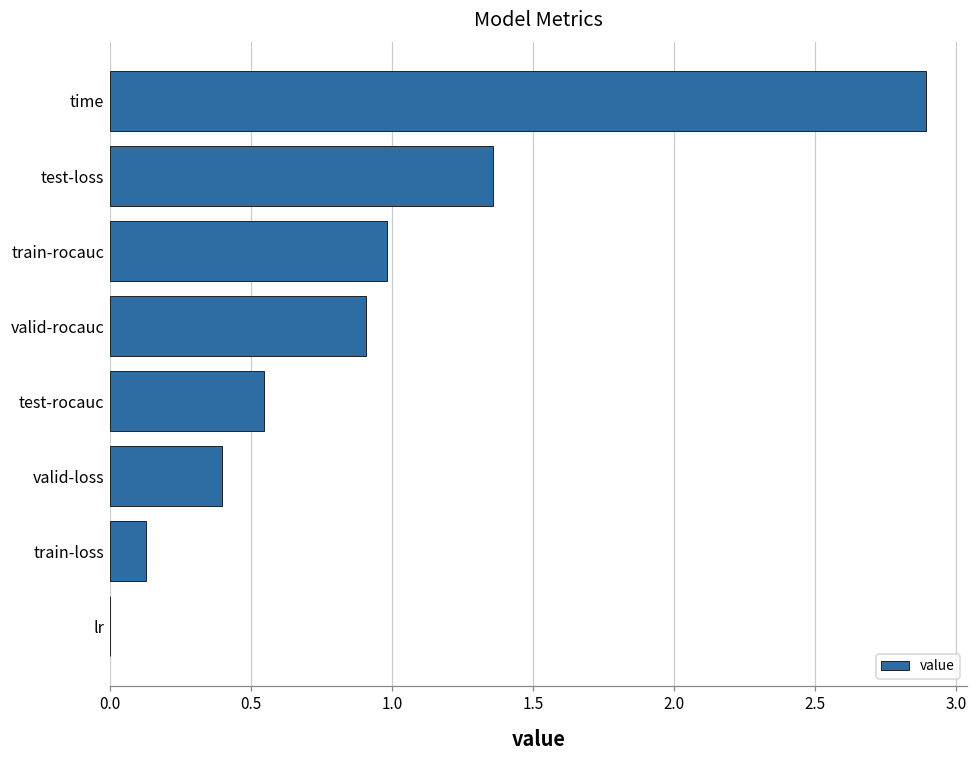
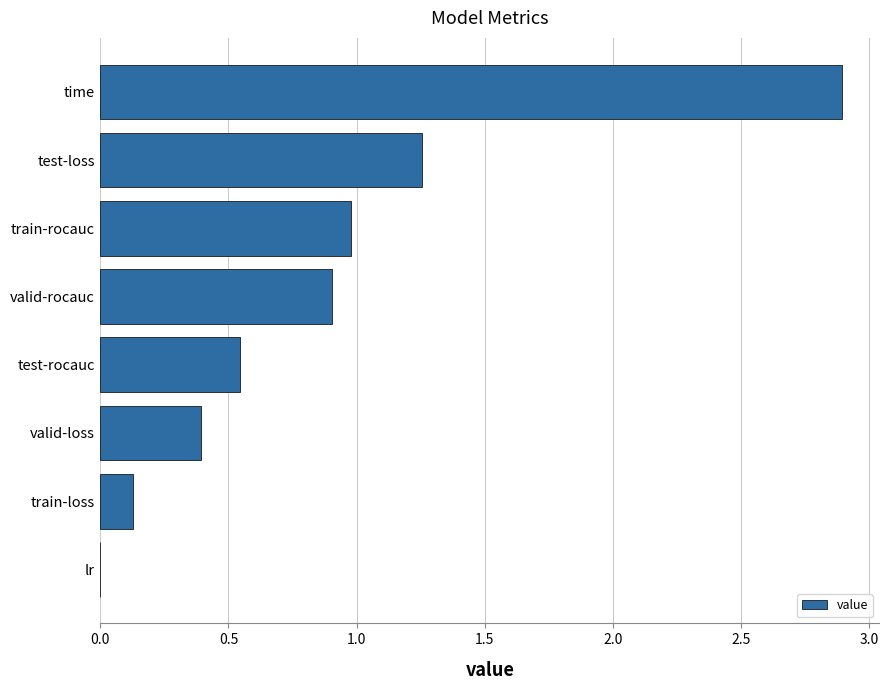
  {
    "time": 2.89,
-   "test-loss": 1.36,
+   "test-loss": 1.26,
    "train-rocauc": 0.98,
    "valid-rocauc": 0.91,
    "test-rocauc": 0.55,
    "valid-loss": 0.39,
    "train-loss": 0.13
  }
